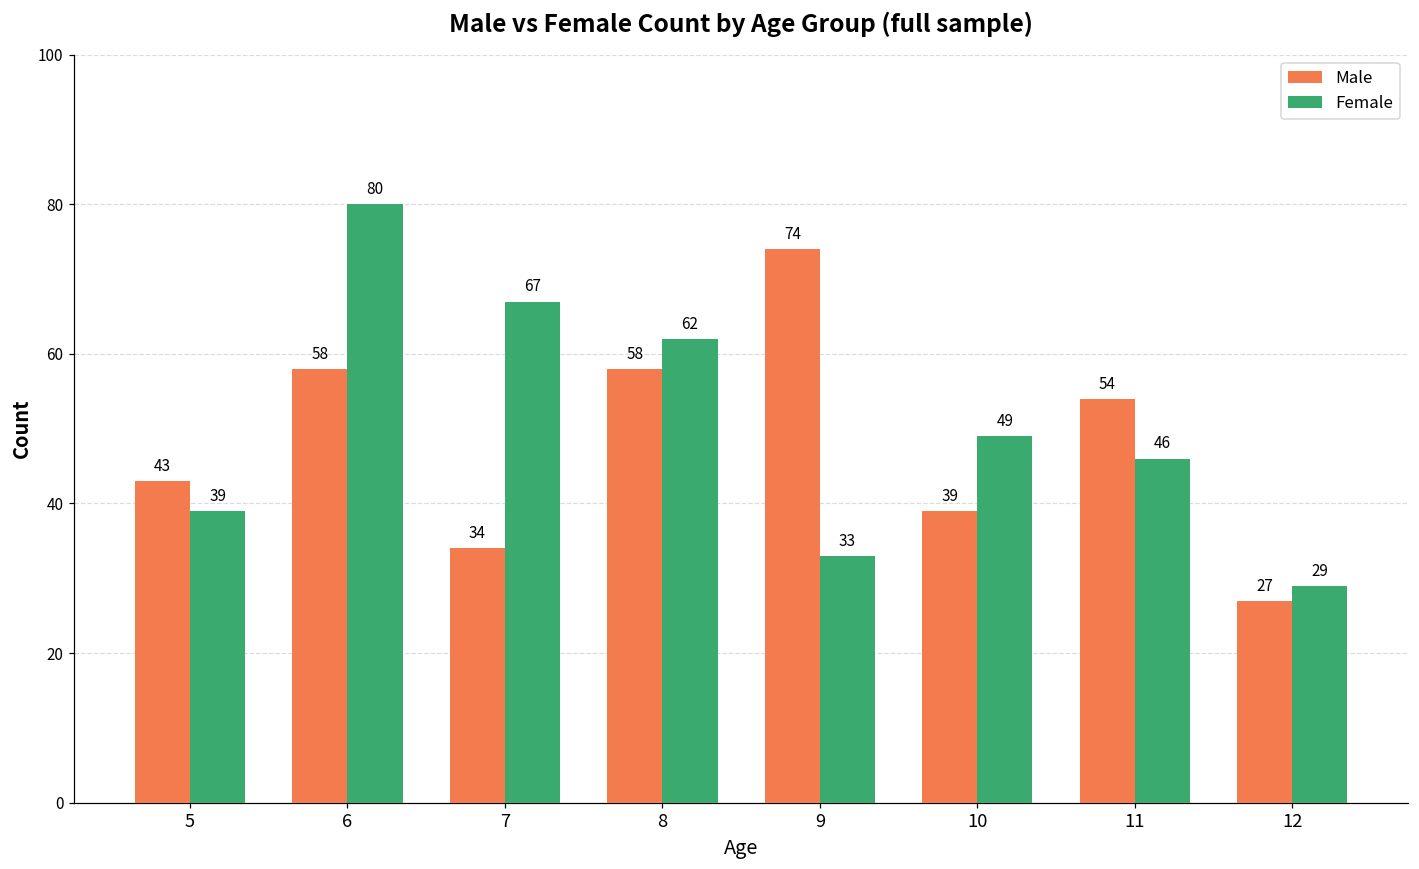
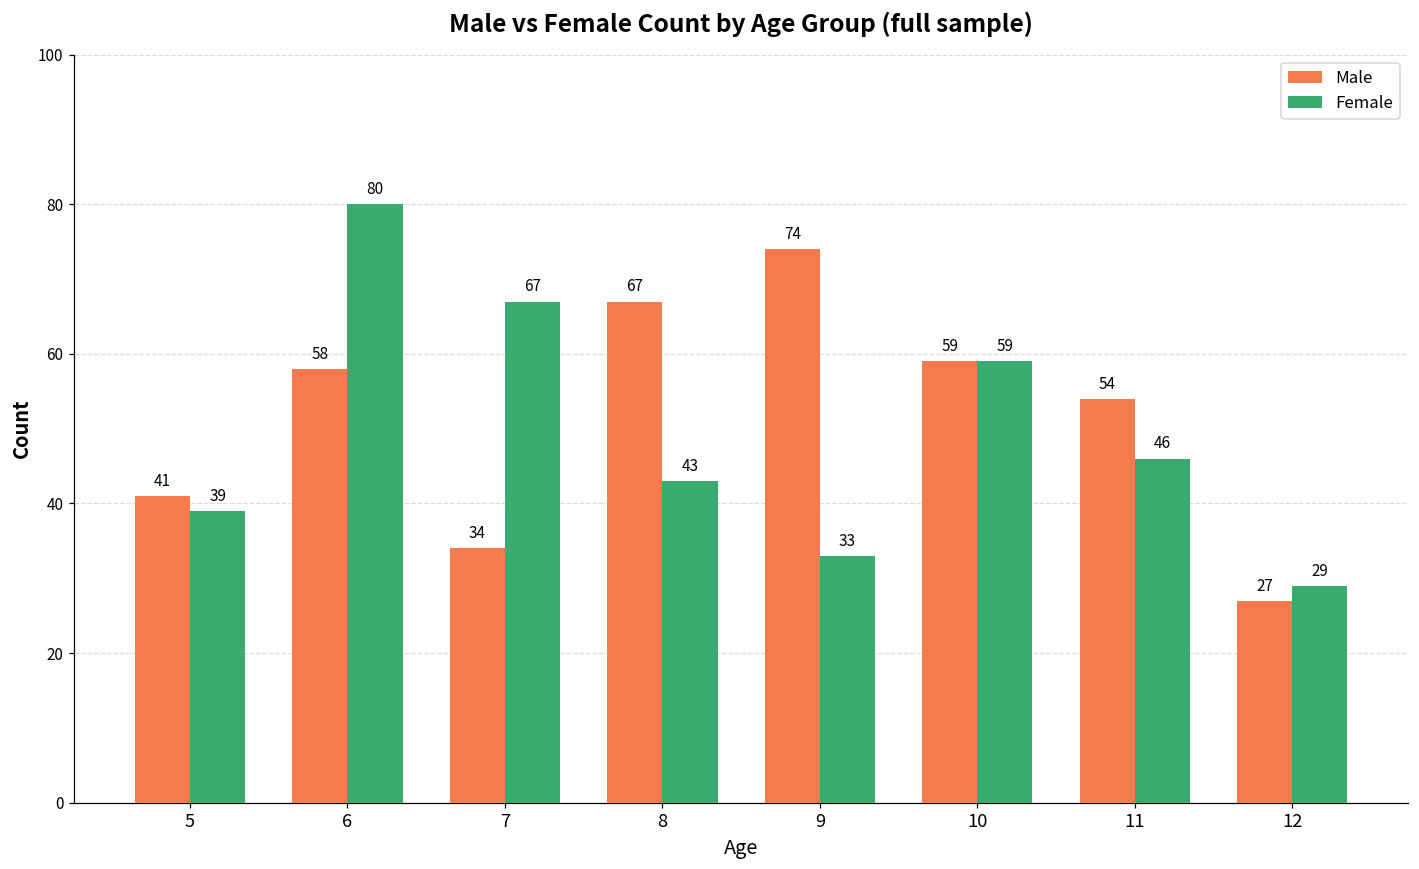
  {
    "Male": {
-     "5": 43,
+     "5": 41,
      "6": 58,
      "7": 34,
-     "8": 58,
+     "8": 67,
      "9": 74,
-     "10": 39,
+     "10": 59,
      "11": 54,
      "12": 27
    },
    "Female": {
      "5": 39,
      "6": 80,
      "7": 67,
-     "8": 62,
+     "8": 43,
      "9": 33,
-     "10": 49,
+     "10": 59,
      "11": 46,
      "12": 29
    }
  }
